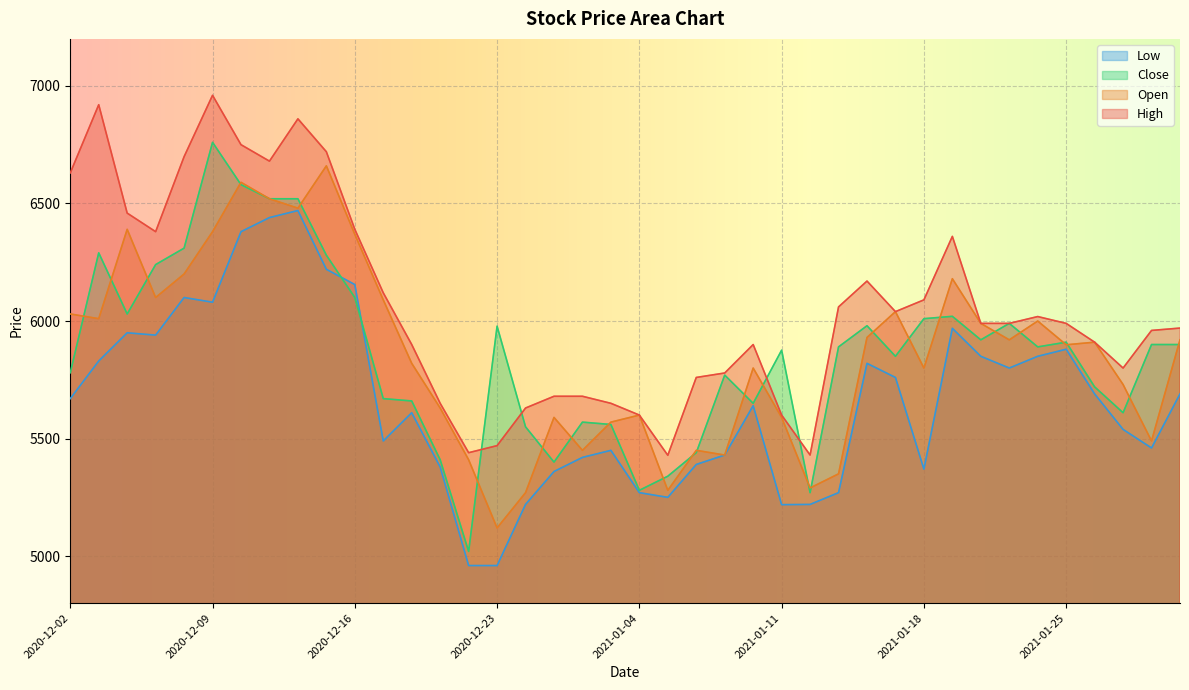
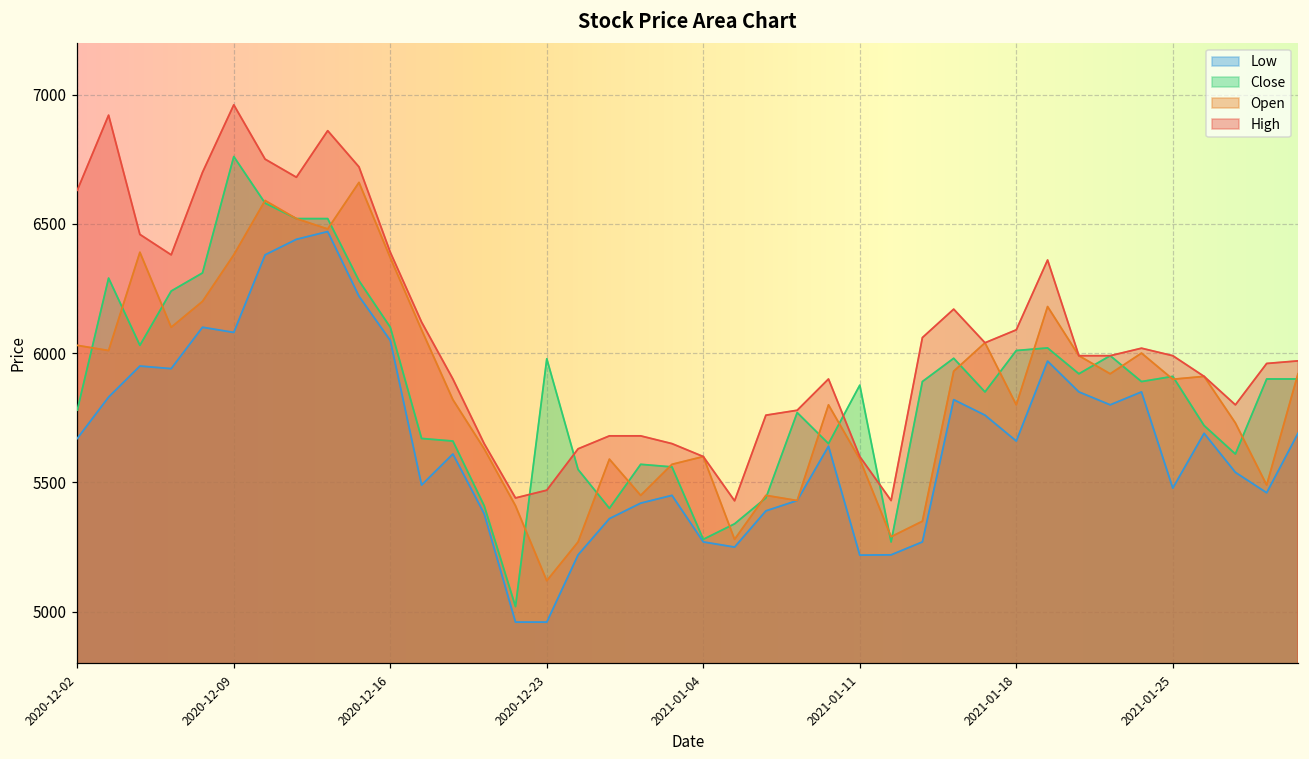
  {
    "Low": {
      "2020-12-02": 5670,
      "2020-12-09": 6080,
-     "2020-12-16": 6160,
+     "2020-12-16": 6050,
      "2020-12-23": 4960,
      "2021-01-11": 5220,
-     "2021-01-18": 5370,
-     "2021-01-25": 5880
+     "2021-01-18": 5660,
+     "2021-01-25": 5480
    },
    "Close": {
      "2020-12-02": 5780,
      "2020-12-09": 6760,
      "2020-12-16": 6100,
      "2020-12-23": 5980,
      "2021-01-11": 5880,
      "2021-01-18": 6010,
      "2021-01-25": 5910
    }
  }
